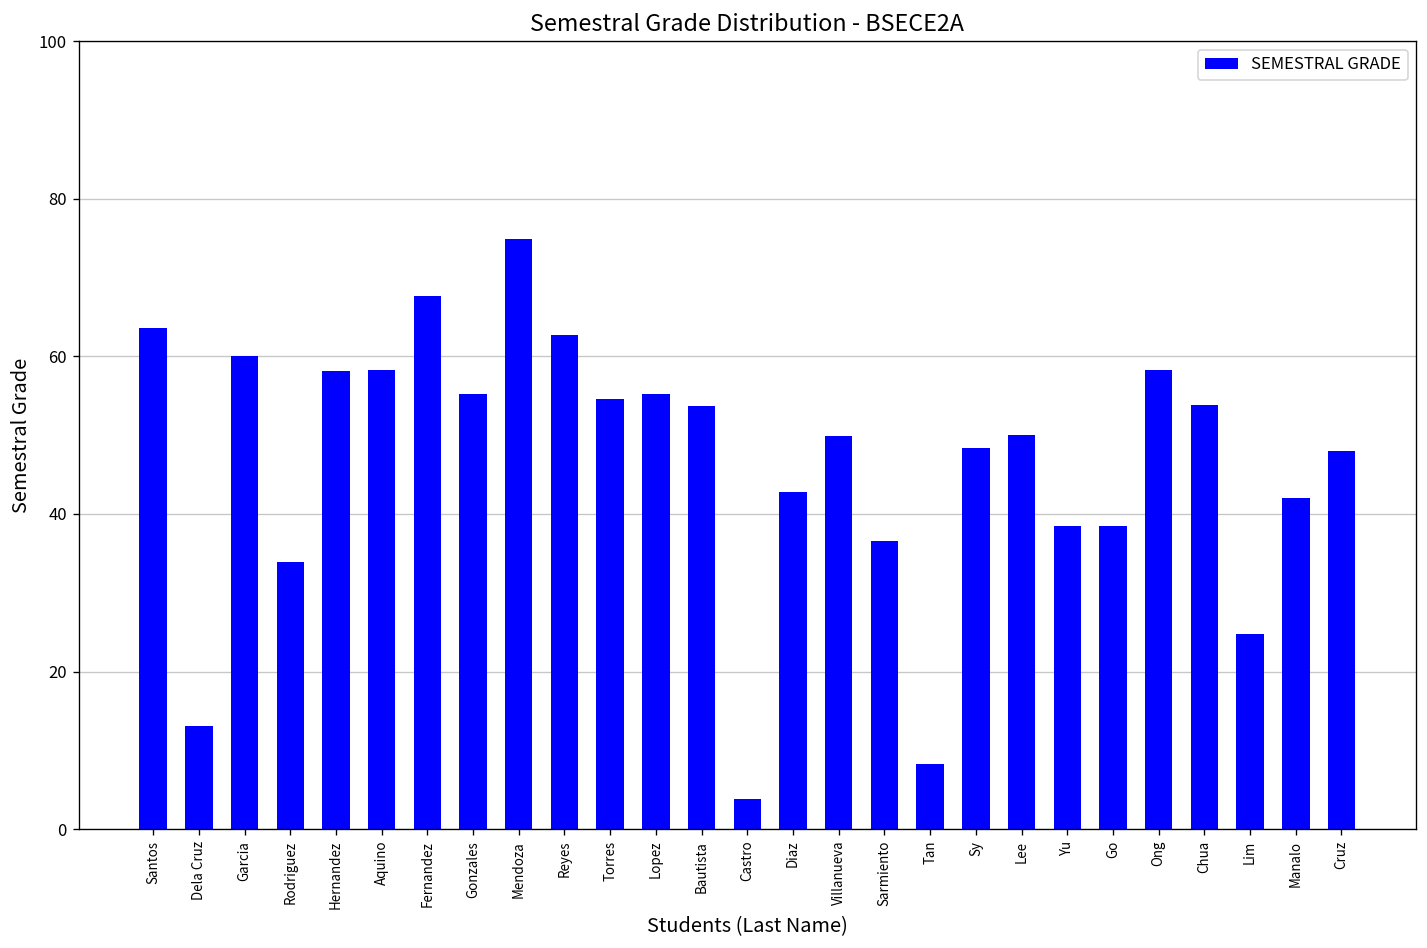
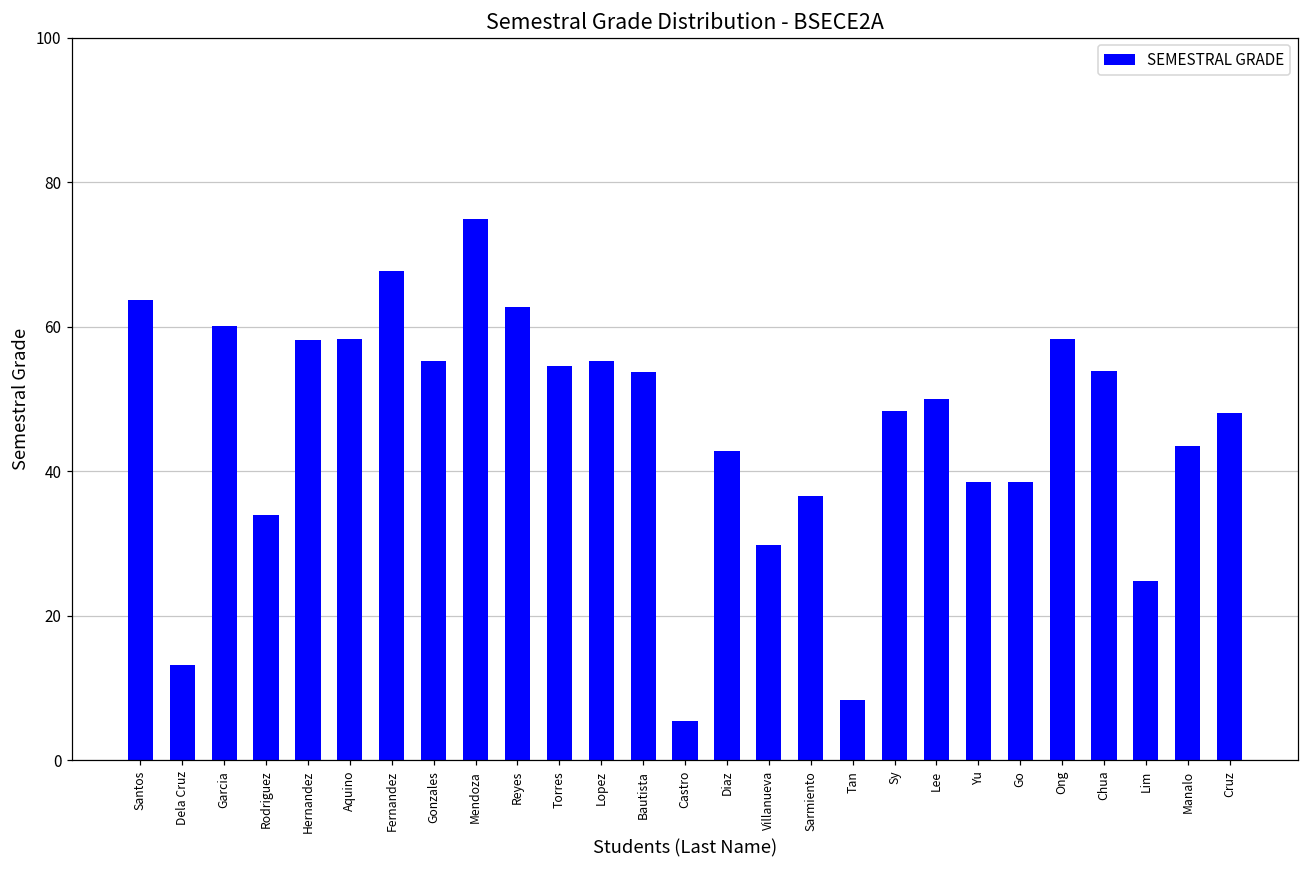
  {
    "Santos": 64,
    "Dela Cruz": 13,
    "Garcia": 60,
    "Rodriguez": 34,
    "Hernandez": 58,
    "Aquino": 58,
    "Fernandez": 68,
    "Gonzales": 55,
    "Mendoza": 75,
    "Reyes": 63,
    "Torres": 55,
    "Lopez": 55,
    "Bautista": 54,
-   "Castro": 4,
+   "Castro": 5,
    "Diaz": 43,
-   "Villanueva": 50,
+   "Villanueva": 30,
    "Sarmiento": 37,
    "Tan": 8,
    "Sy": 48,
    "Lee": 50,
    "Yu": 38,
    "Go": 38,
    "Ong": 58,
    "Chua": 54,
    "Lim": 25,
-   "Manalo": 42,
+   "Manalo": 44,
    "Cruz": 48
  }
